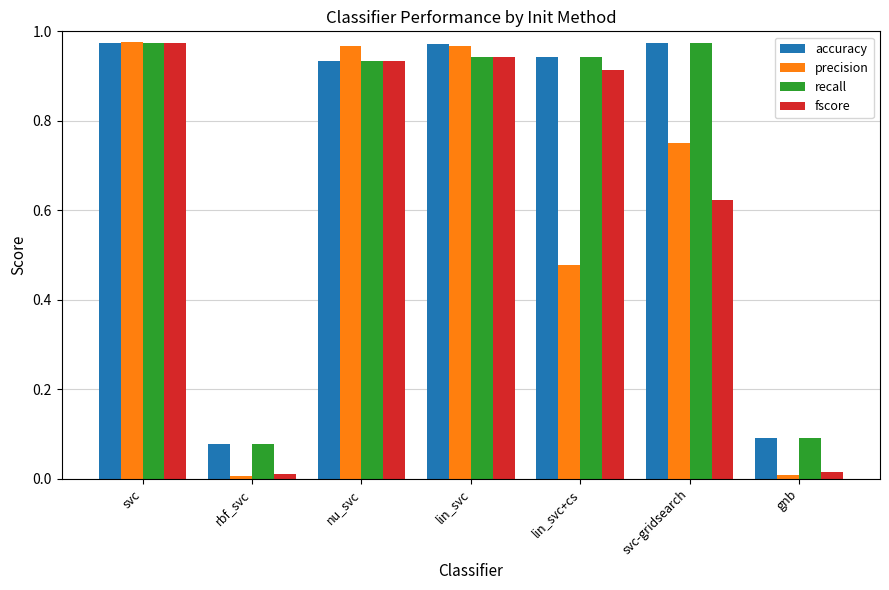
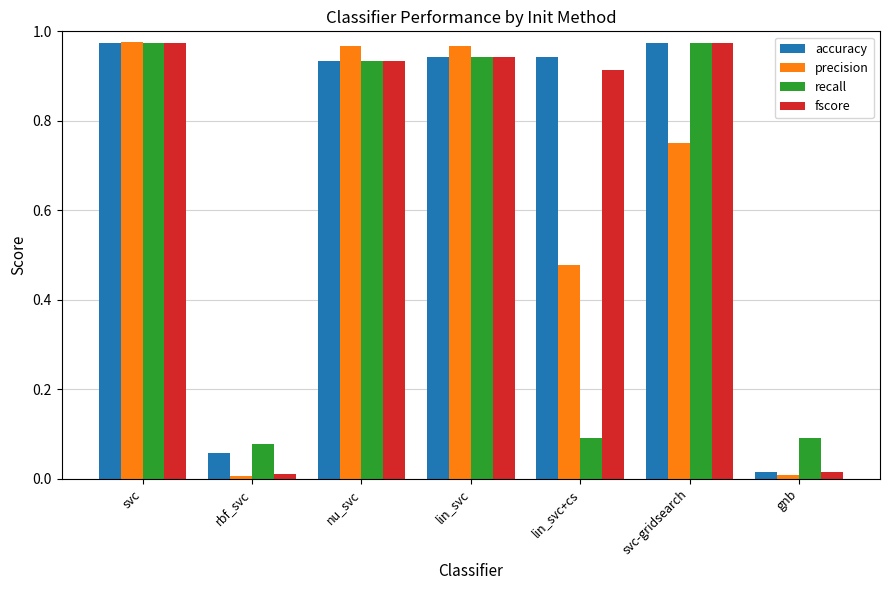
  {
    "accuracy": {
      "svc": 0.97,
-     "rbf_svc": 0.08,
+     "rbf_svc": 0.06,
      "nu_svc": 0.93,
-     "lin_svc": 0.97,
+     "lin_svc": 0.94,
      "lin_svc+cs": 0.94,
      "svc-gridsearch": 0.97,
-     "gnb": 0.09
+     "gnb": 0.01
    },
    "precision": {
      "svc": 0.98,
      "rbf_svc": 0.01,
      "nu_svc": 0.97,
      "lin_svc": 0.97,
      "lin_svc+cs": 0.48,
      "svc-gridsearch": 0.75,
      "gnb": 0.01
    },
    "recall": {
      "svc": 0.97,
      "rbf_svc": 0.08,
      "nu_svc": 0.93,
      "lin_svc": 0.94,
-     "lin_svc+cs": 0.94,
+     "lin_svc+cs": 0.09,
      "svc-gridsearch": 0.97,
      "gnb": 0.09
    },
    "fscore": {
      "svc": 0.97,
      "rbf_svc": 0.01,
      "nu_svc": 0.93,
      "lin_svc": 0.94,
      "lin_svc+cs": 0.91,
-     "svc-gridsearch": 0.62,
+     "svc-gridsearch": 0.97,
      "gnb": 0.02
    }
  }
